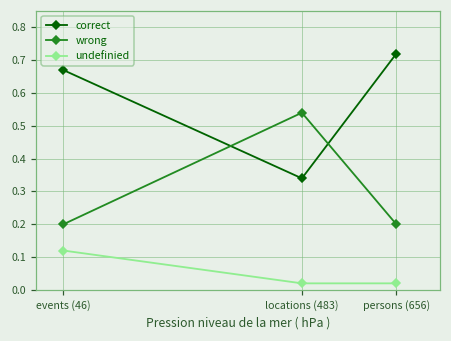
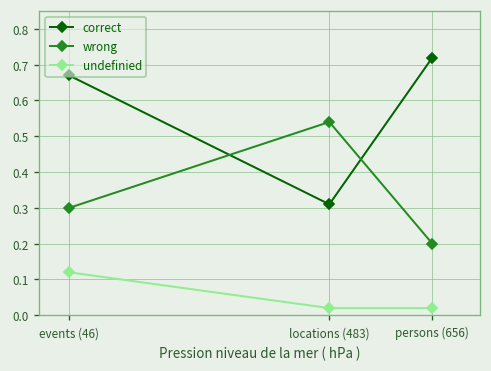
  {
    "correct": {
      "events (46)": 0.67,
-     "locations (483)": 0.34,
+     "locations (483)": 0.31,
      "persons (656)": 0.72
    },
    "wrong": {
-     "events (46)": 0.2,
+     "events (46)": 0.3,
      "locations (483)": 0.54,
      "persons (656)": 0.2
    },
    "undefinied": {
      "events (46)": 0.12,
      "locations (483)": 0.02,
      "persons (656)": 0.02
    }
  }
